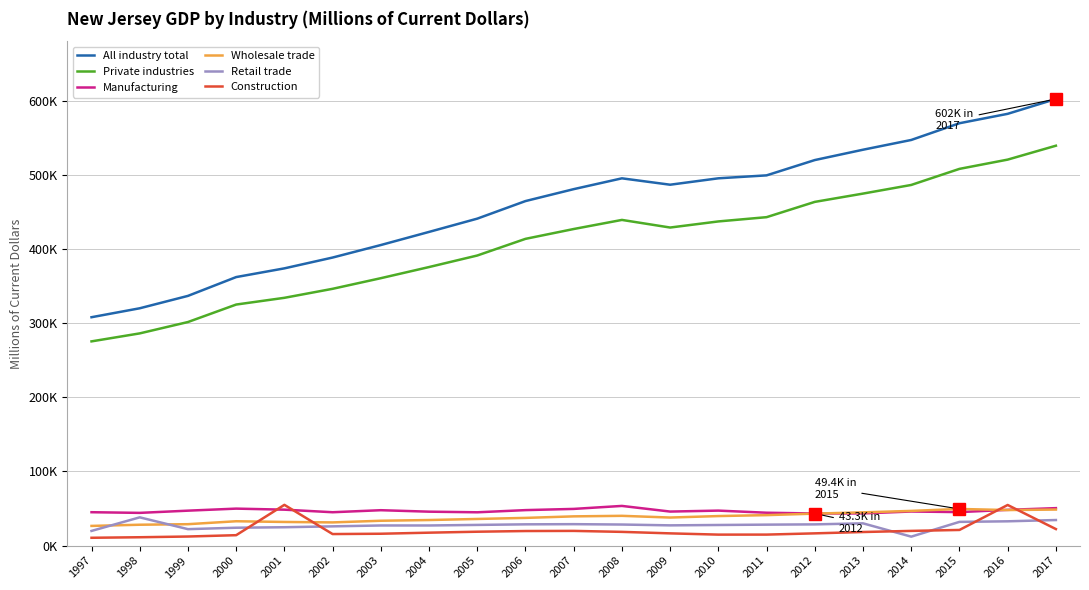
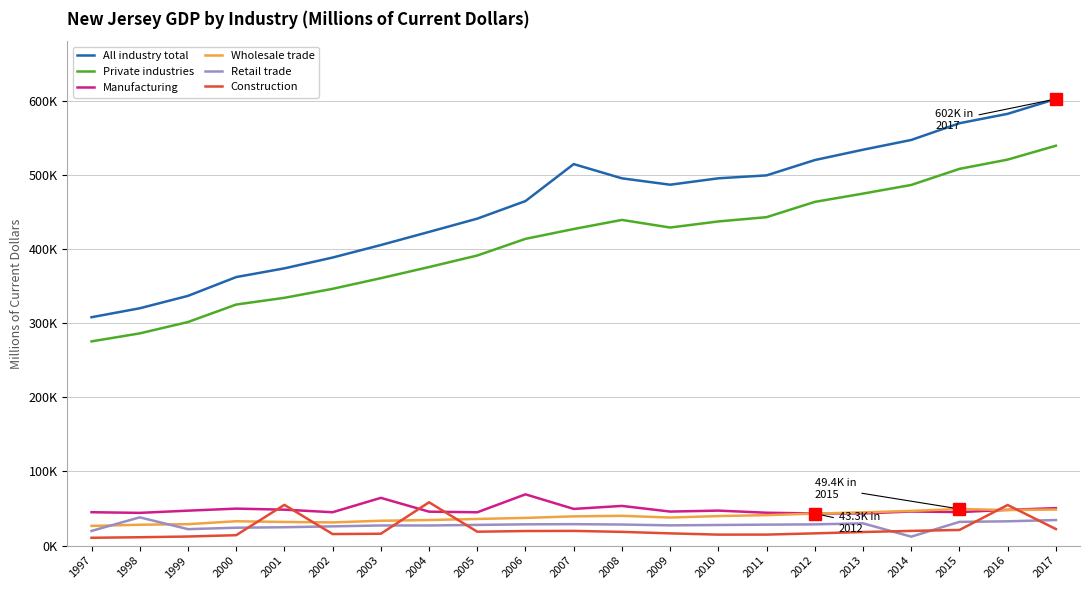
  {
    "All industry total": {
      "1997": 310000,
      "1998": 320000,
      "1999": 340000,
      "2000": 360000,
      "2001": 370000,
      "2002": 390000,
      "2003": 410000,
      "2004": 420000,
      "2005": 440000,
      "2006": 460000,
-     "2007": 480000,
+     "2007": 510000,
      "2008": 500000,
      "2009": 490000,
      "2010": 500000,
      "2011": 500000,
      "2012": 520000,
      "2013": 530000,
      "2014": 550000
    },
    "Private industries": {
      "1997": 280000,
      "1998": 290000,
      "1999": 300000,
      "2000": 320000,
      "2001": 330000,
      "2002": 350000,
      "2003": 360000,
      "2004": 380000,
      "2005": 390000,
      "2006": 410000,
      "2007": 430000,
      "2008": 440000,
      "2009": 430000,
      "2010": 440000,
      "2011": 440000,
      "2012": 460000,
      "2013": 470000,
      "2014": 490000,
      "2015": 510000,
      "2016": 520000,
      "2017": 540000
    },
    "Manufacturing": {
      "1997": 50000,
      "1998": 40000,
      "1999": 50000,
      "2000": 50000,
      "2001": 50000,
      "2002": 40000,
-     "2003": 50000,
+     "2003": 60000,
      "2004": 50000,
      "2005": 40000,
-     "2006": 50000,
+     "2006": 70000,
      "2007": 50000,
      "2008": 50000,
      "2009": 50000,
      "2010": 50000,
      "2015": 50000
    },
    "Wholesale trade": {
      "1997": 30000,
      "1998": 30000,
      "1999": 30000,
      "2000": 30000,
      "2001": 30000,
      "2002": 30000,
      "2003": 30000,
      "2004": 30000,
      "2005": 40000,
      "2006": 40000,
      "2007": 40000,
      "2008": 40000,
      "2009": 40000,
      "2010": 40000
    },
    "Retail trade": {
      "1997": 20000,
      "1998": 40000,
      "1999": 20000,
      "2000": 20000,
      "2001": 20000,
      "2002": 30000,
      "2003": 30000,
      "2004": 30000,
      "2005": 30000,
      "2006": 30000,
      "2007": 30000,
      "2008": 30000,
      "2009": 30000,
      "2010": 30000,
      "2011": 30000,
      "2012": 30000,
      "2014": 10000,
      "2015": 30000,
      "2016": 30000,
      "2017": 30000
    },
    "Construction": {
      "1997": 10000,
      "1998": 10000,
      "1999": 10000,
      "2000": 10000,
      "2001": 50000,
      "2002": 20000,
      "2003": 20000,
-     "2004": 20000,
+     "2004": 60000,
      "2005": 20000,
      "2006": 20000,
      "2007": 20000,
      "2008": 20000,
      "2009": 20000,
      "2010": 10000,
      "2011": 10000,
      "2012": 20000,
      "2014": 20000,
      "2015": 20000,
      "2016": 50000,
      "2017": 20000
    }
  }
